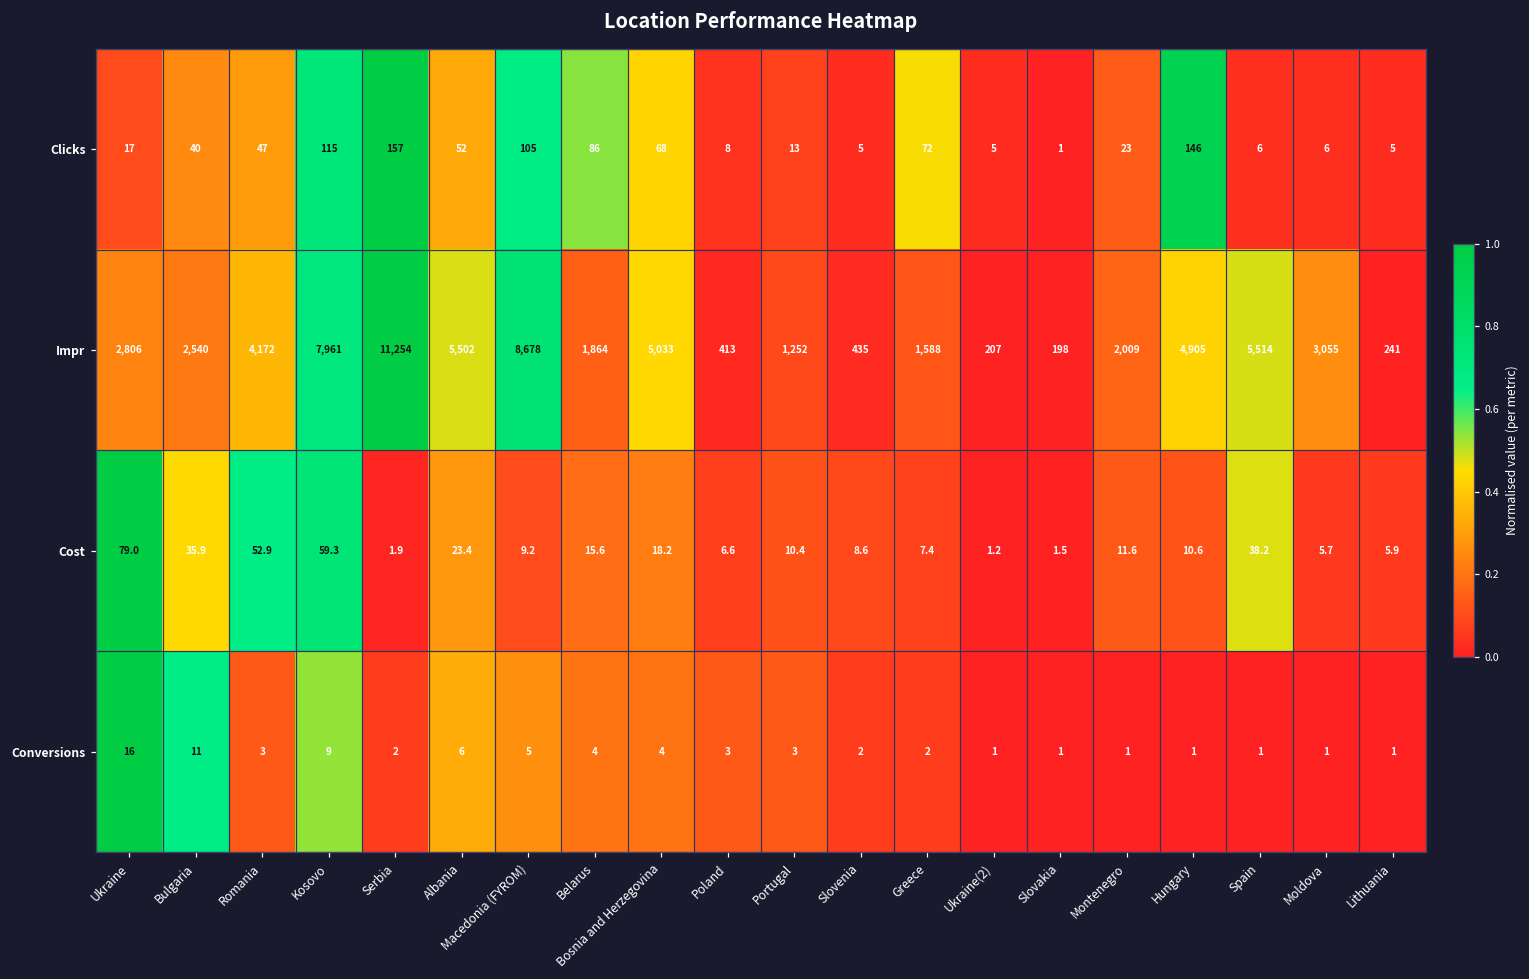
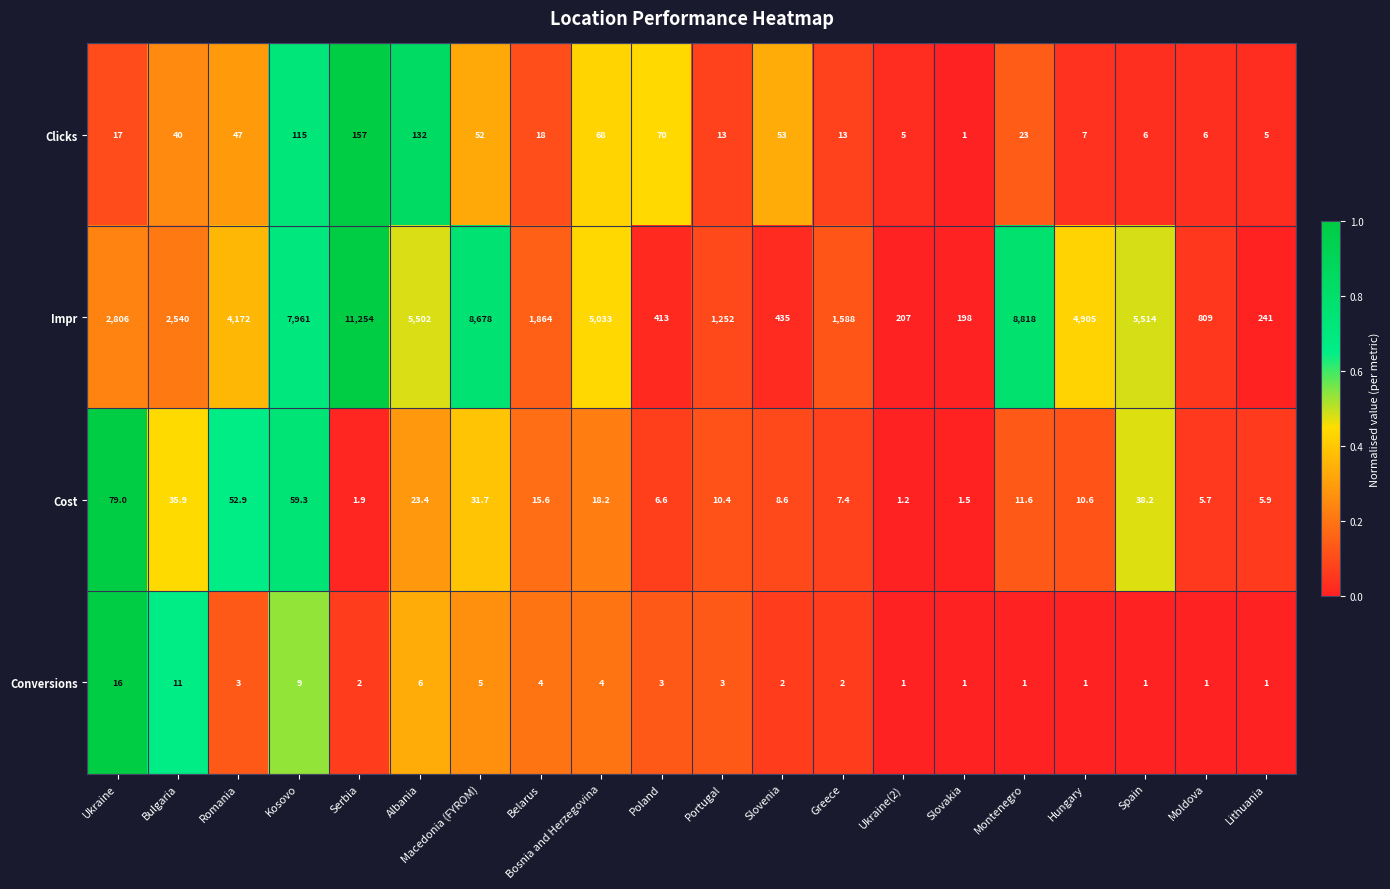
  {
    "Clicks": {
      "Ukraine": "17",
      "Bulgaria": "40",
      "Romania": "47",
      "Kosovo": "115",
      "Serbia": "157",
-     "Albania": "52",
-     "Macedonia (FYROM)": "105",
-     "Belarus": "86",
+     "Albania": "132",
+     "Macedonia (FYROM)": "52",
+     "Belarus": "18",
      "Bosnia and Herzegovina": "68",
-     "Poland": "8",
+     "Poland": "70",
      "Portugal": "13",
-     "Slovenia": "5",
-     "Greece": "72",
+     "Slovenia": "53",
+     "Greece": "13",
      "Ukraine(2)": "5",
      "Slovakia": "1",
      "Montenegro": "23",
-     "Hungary": "146",
+     "Hungary": "7",
      "Spain": "6",
      "Moldova": "6",
      "Lithuania": "5"
    },
    "Impr": {
      "Ukraine": "2,806",
      "Bulgaria": "2,540",
      "Romania": "4,172",
      "Kosovo": "7,961",
      "Serbia": "11,254",
      "Albania": "5,502",
      "Macedonia (FYROM)": "8,678",
      "Belarus": "1,864",
      "Bosnia and Herzegovina": "5,033",
      "Poland": "413",
      "Portugal": "1,252",
      "Slovenia": "435",
      "Greece": "1,588",
      "Ukraine(2)": "207",
      "Slovakia": "198",
-     "Montenegro": "2,009",
+     "Montenegro": "8,818",
      "Hungary": "4,905",
      "Spain": "5,514",
-     "Moldova": "3,055",
+     "Moldova": "809",
      "Lithuania": "241"
    },
    "Cost": {
      "Ukraine": "79.0",
      "Bulgaria": "35.9",
      "Romania": "52.9",
      "Kosovo": "59.3",
      "Serbia": "1.9",
      "Albania": "23.4",
-     "Macedonia (FYROM)": "9.2",
+     "Macedonia (FYROM)": "31.7",
      "Belarus": "15.6",
      "Bosnia and Herzegovina": "18.2",
      "Poland": "6.6",
      "Portugal": "10.4",
      "Slovenia": "8.6",
      "Greece": "7.4",
      "Ukraine(2)": "1.2",
      "Slovakia": "1.5",
      "Montenegro": "11.6",
      "Hungary": "10.6",
      "Spain": "38.2",
      "Moldova": "5.7",
      "Lithuania": "5.9"
    },
    "Conversions": {
      "Ukraine": "16",
      "Bulgaria": "11",
      "Romania": "3",
      "Kosovo": "9",
      "Serbia": "2",
      "Albania": "6",
      "Macedonia (FYROM)": "5",
      "Belarus": "4",
      "Bosnia and Herzegovina": "4",
      "Poland": "3",
      "Portugal": "3",
      "Slovenia": "2",
      "Greece": "2",
      "Ukraine(2)": "1",
      "Slovakia": "1",
      "Montenegro": "1",
      "Hungary": "1",
      "Spain": "1",
      "Moldova": "1",
      "Lithuania": "1"
    }
  }
